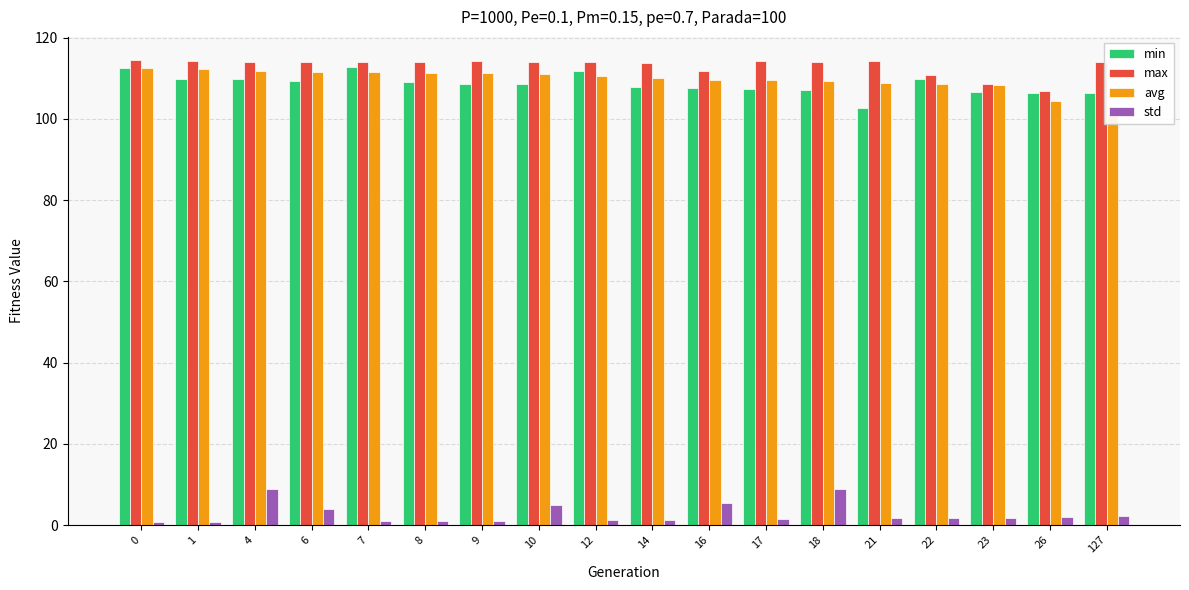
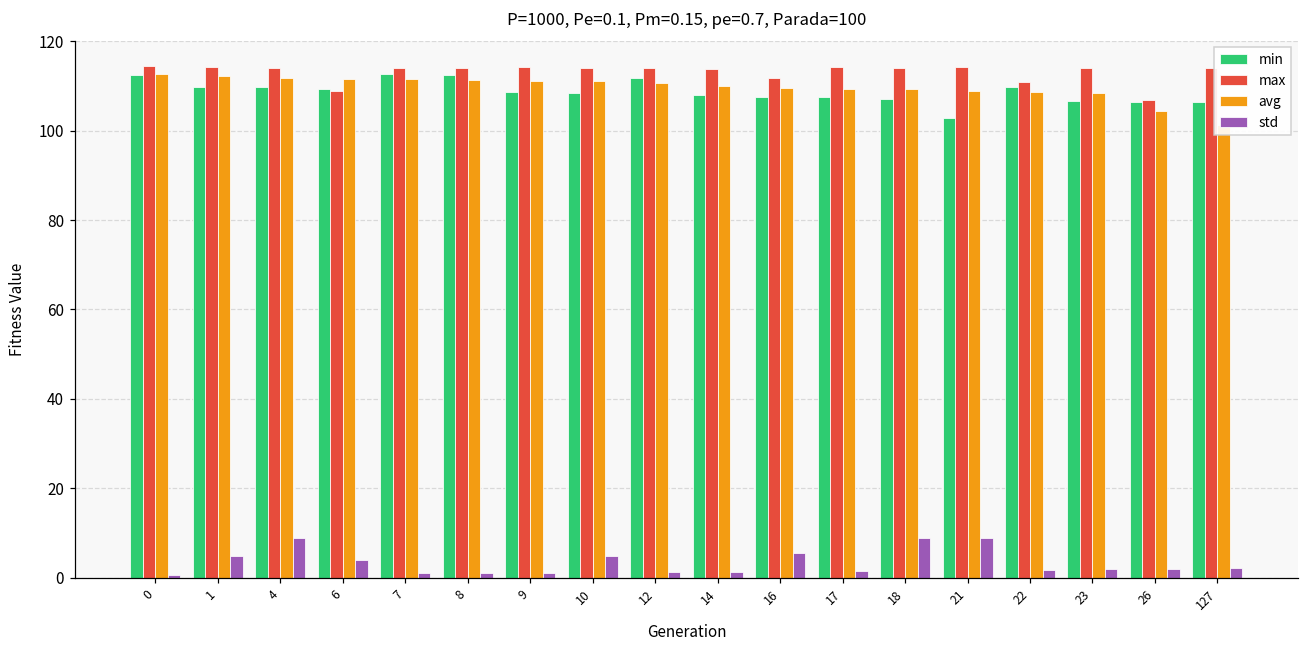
  {
    "min": {
      "0": 113,
      "1": 110,
      "4": 110,
      "6": 109,
      "7": 113,
-     "8": 109,
+     "8": 112,
      "9": 109,
      "10": 108,
      "12": 112,
      "14": 108,
      "16": 108,
      "17": 107,
      "18": 107,
      "21": 103,
      "22": 110,
      "23": 107,
      "26": 106,
      "127": 106
    },
    "max": {
      "0": 114,
      "1": 114,
      "4": 114,
-     "6": 114,
+     "6": 109,
      "7": 114,
      "8": 114,
      "9": 114,
      "10": 114,
      "12": 114,
      "14": 114,
      "16": 112,
      "17": 114,
      "18": 114,
      "21": 114,
      "22": 111,
-     "23": 109,
+     "23": 114,
      "26": 107,
      "127": 114
    },
    "avg": {
      "0": 113,
      "1": 112,
      "4": 112,
      "6": 112,
      "7": 112,
      "8": 111,
      "9": 111,
      "10": 111,
      "12": 111,
      "14": 110,
      "16": 110,
      "17": 109,
      "18": 109,
      "21": 109,
      "22": 109,
      "23": 108,
      "26": 105
    },
    "std": {
      "0": 1,
-     "1": 1,
+     "1": 5,
      "4": 9,
      "6": 4,
      "7": 1,
      "8": 1,
      "9": 1,
      "10": 5,
      "12": 1,
      "14": 1,
      "16": 5,
      "17": 1,
      "18": 9,
-     "21": 2,
+     "21": 9,
      "22": 2,
      "23": 2,
      "26": 2,
      "127": 2
    }
  }
